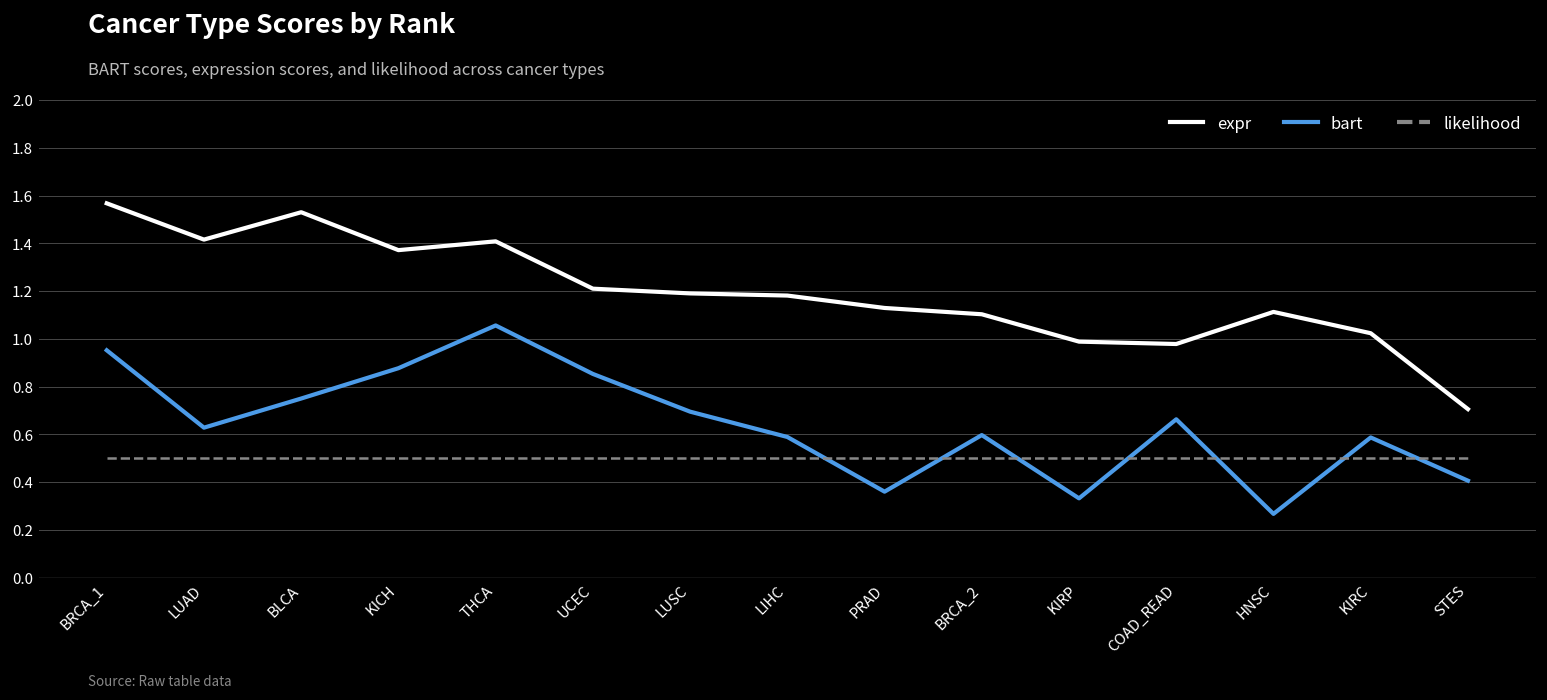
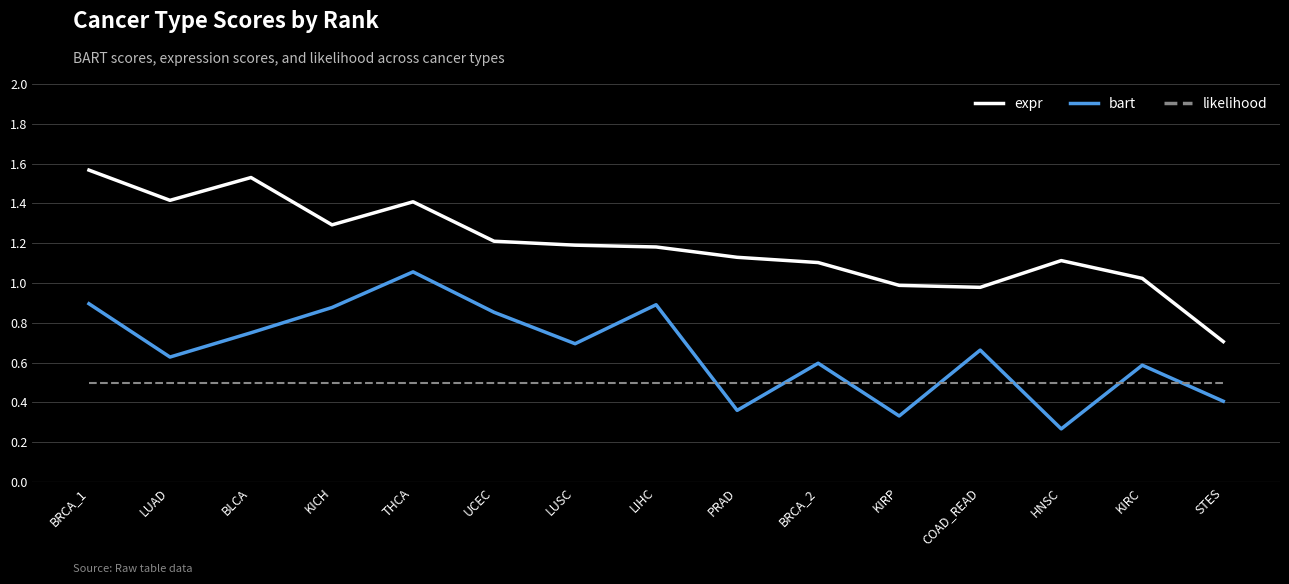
  {
    "expr": {
      "BRCA_1": 1.57,
      "LUAD": 1.42,
      "BLCA": 1.53,
-     "KICH": 1.37,
+     "KICH": 1.29,
      "THCA": 1.41,
      "UCEC": 1.21,
      "LUSC": 1.19,
      "LIHC": 1.18,
      "PRAD": 1.13,
      "BRCA_2": 1.10,
      "KIRP": 0.99,
      "COAD_READ": 0.98,
      "HNSC": 1.11,
      "KIRC": 1.02,
      "STES": 0.71
    },
    "bart": {
-     "BRCA_1": 0.95,
+     "BRCA_1": 0.90,
      "LUAD": 0.63,
      "BLCA": 0.75,
      "KICH": 0.88,
      "THCA": 1.06,
      "UCEC": 0.85,
      "LUSC": 0.70,
-     "LIHC": 0.59,
+     "LIHC": 0.89,
      "PRAD": 0.36,
      "BRCA_2": 0.60,
      "KIRP": 0.33,
      "COAD_READ": 0.66,
      "HNSC": 0.27,
      "KIRC": 0.59,
      "STES": 0.41
    },
    "likelihood": {
      "BRCA_1": 0.50,
      "LUAD": 0.50,
      "BLCA": 0.50,
      "KICH": 0.50,
      "THCA": 0.50,
      "UCEC": 0.50,
      "LUSC": 0.50,
      "LIHC": 0.50,
      "PRAD": 0.50,
      "BRCA_2": 0.50,
      "KIRP": 0.50,
      "COAD_READ": 0.50,
      "HNSC": 0.50,
      "KIRC": 0.50,
      "STES": 0.50
    }
  }
